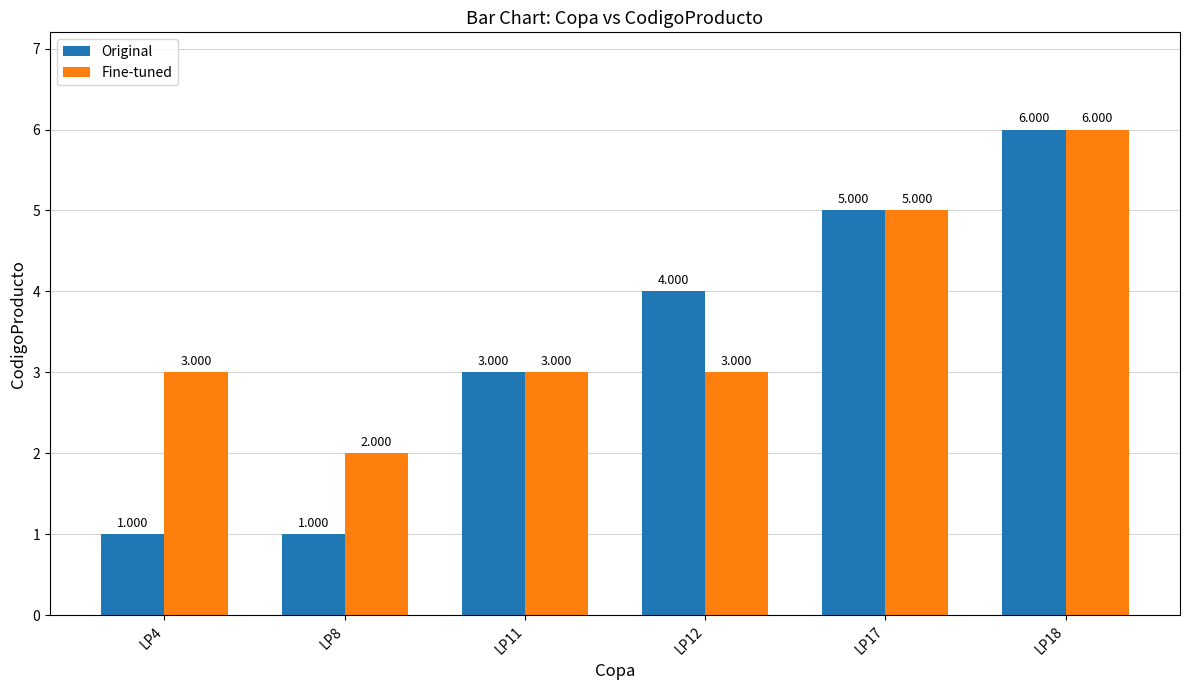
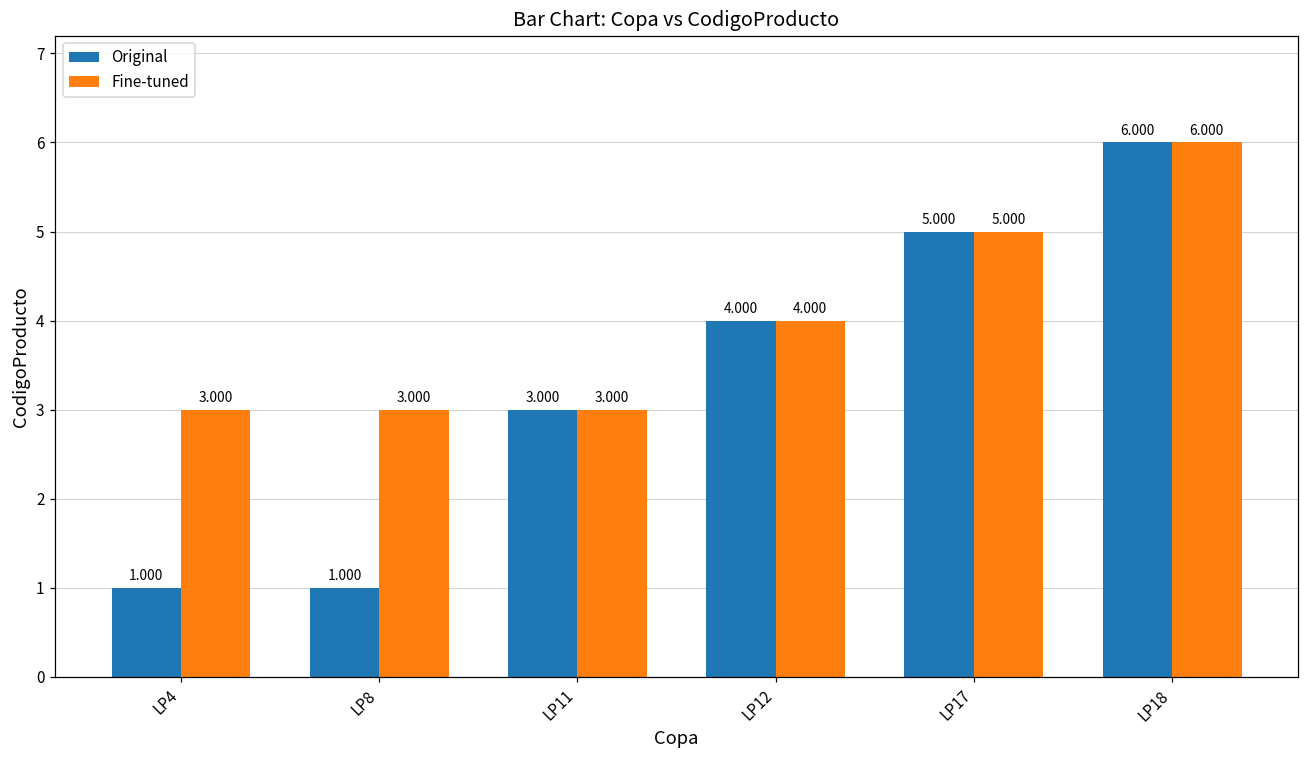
  {
    "Original": {
      "LP4": 1.000,
      "LP8": 1.000,
      "LP11": 3.000,
      "LP12": 4.000,
      "LP17": 5.000,
      "LP18": 6.000
    },
    "Fine-tuned": {
      "LP4": 3.000,
-     "LP8": 2.000,
+     "LP8": 3.000,
      "LP11": 3.000,
-     "LP12": 3.000,
+     "LP12": 4.000,
      "LP17": 5.000,
      "LP18": 6.000
    }
  }
